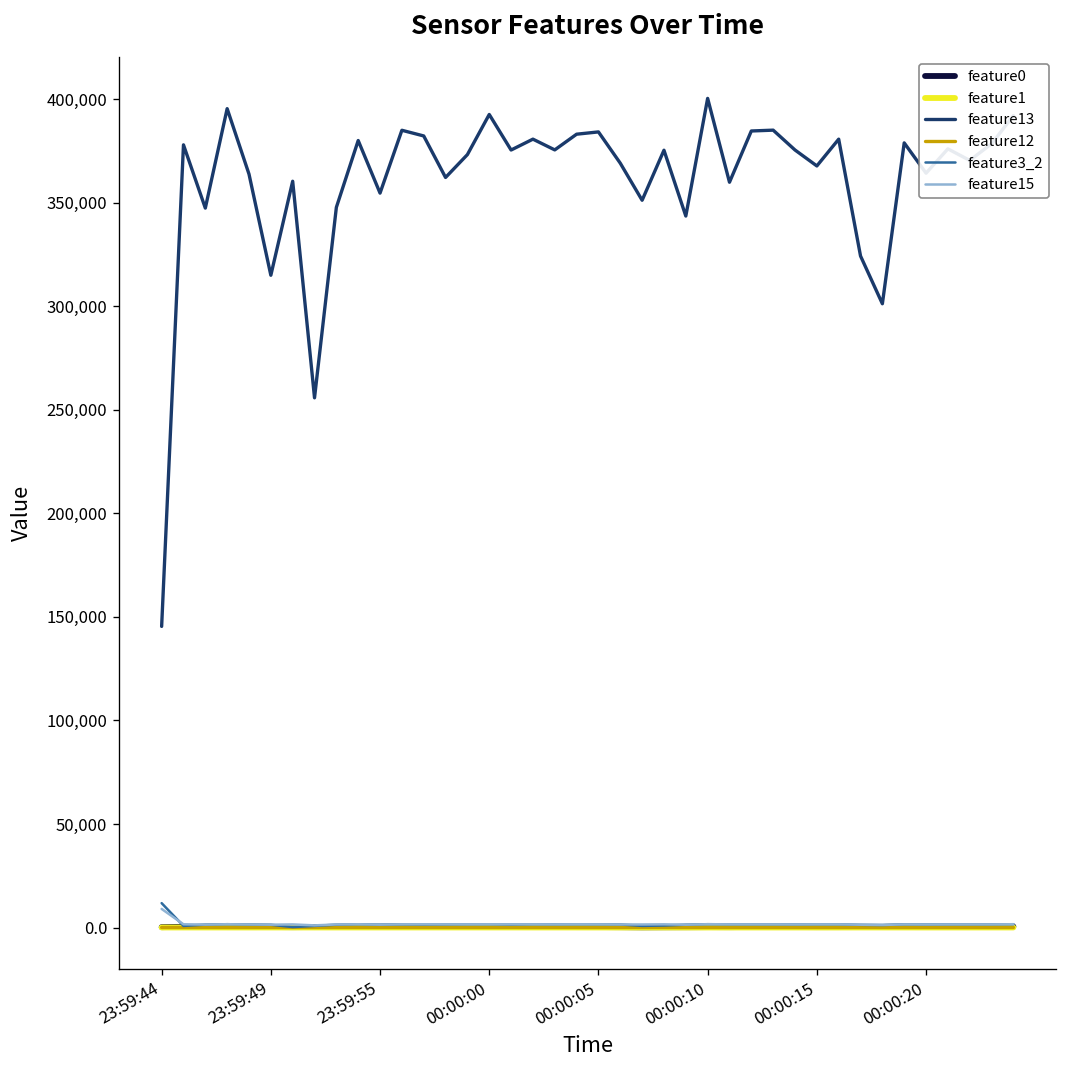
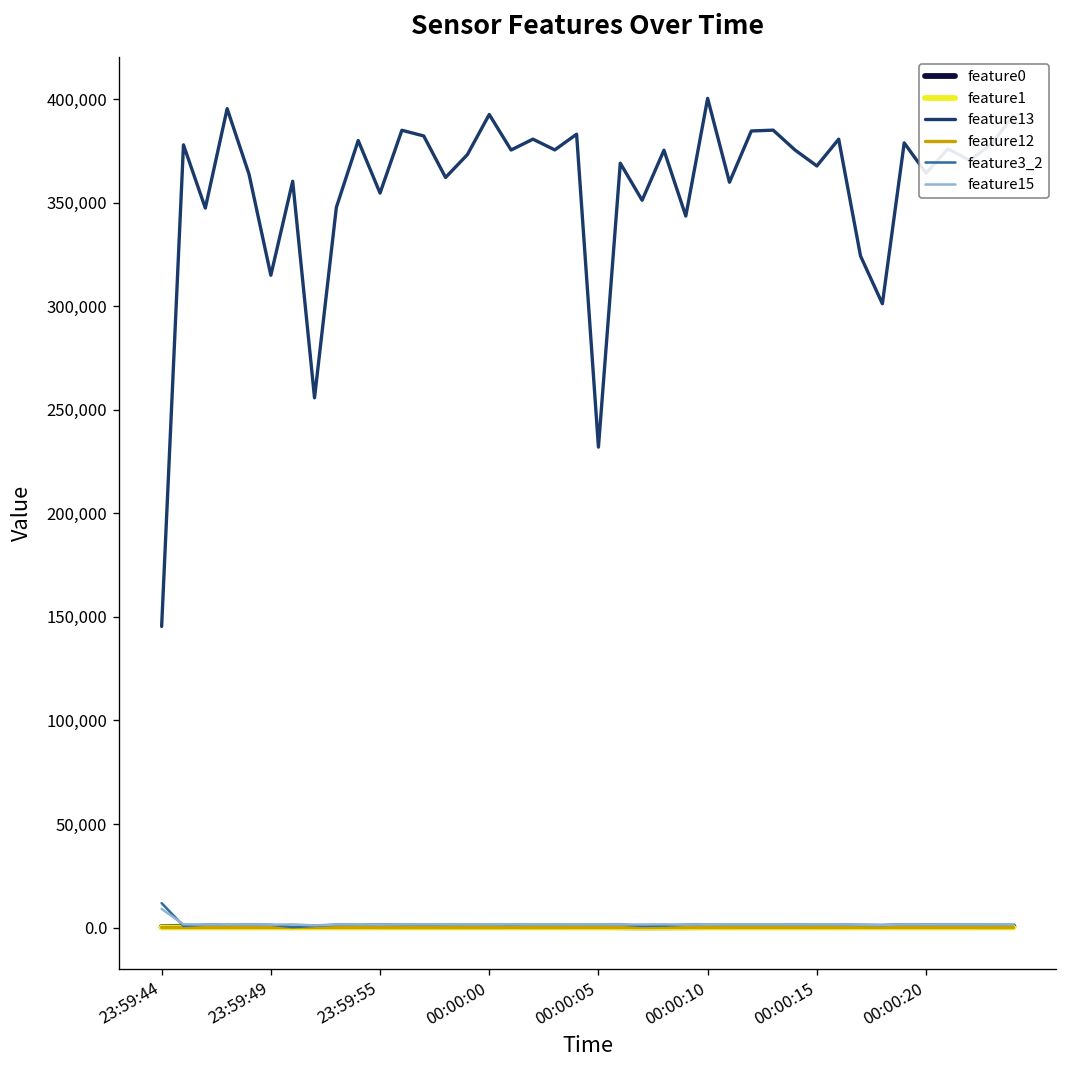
  {
    "feature13": {
      "23:59:44": "145,000",
      "23:59:49": "315,000",
      "23:59:55": "355,000",
      "00:00:00": "393,000",
-     "00:00:05": "384,000",
+     "00:00:05": "232,000",
      "00:00:10": "400,000",
      "00:00:15": "368,000"
    },
    "feature3_2": {
      "23:59:44": "12,000"
    },
    "feature15": {
      "23:59:44": "9,000"
    }
  }
